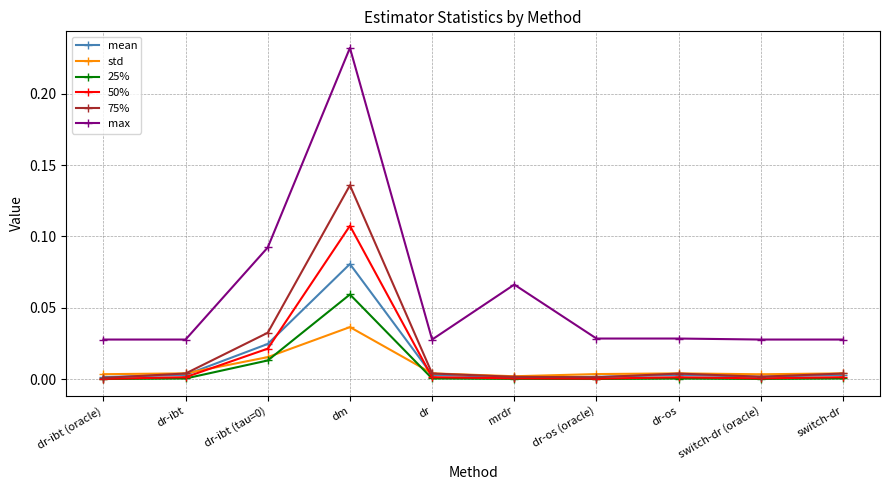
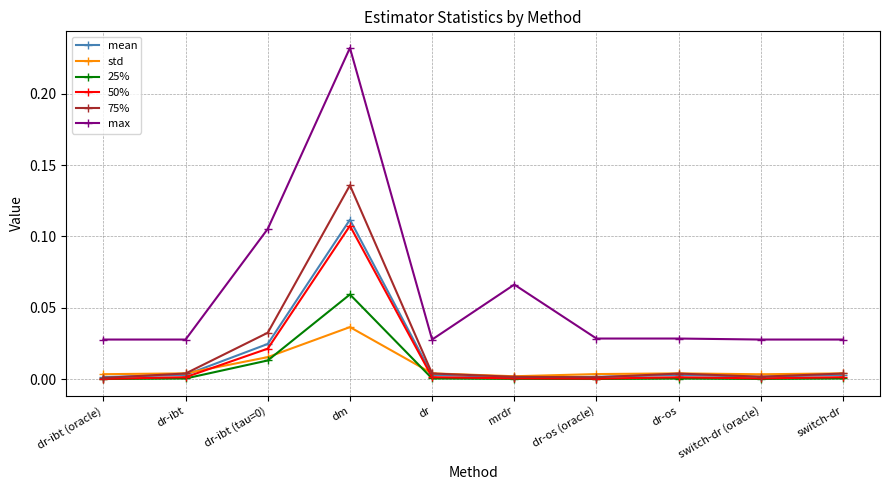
  {
    "mean": {
      "dr-ibt (tau=0)": 0.025,
-     "dm": 0.081
+     "dm": 0.112
    },
    "std": {
      "dr-ibt (oracle)": 0.003,
      "dr-ibt (tau=0)": 0.015,
      "dm": 0.036,
      "dr-os (oracle)": 0.003
    },
    "25%": {
      "dr-ibt (tau=0)": 0.013,
      "dm": 0.059
    },
    "50%": {
      "dr-ibt (tau=0)": 0.021,
      "dm": 0.107
    },
    "75%": {
      "dr-ibt (tau=0)": 0.032,
      "dm": 0.136
    },
    "max": {
      "dr-ibt (oracle)": 0.028,
      "dr-ibt": 0.028,
-     "dr-ibt (tau=0)": 0.092,
+     "dr-ibt (tau=0)": 0.105,
      "dm": 0.232,
      "dr": 0.028,
      "mrdr": 0.066,
      "dr-os (oracle)": 0.028,
      "dr-os": 0.028,
      "switch-dr (oracle)": 0.028,
      "switch-dr": 0.028
    }
  }
